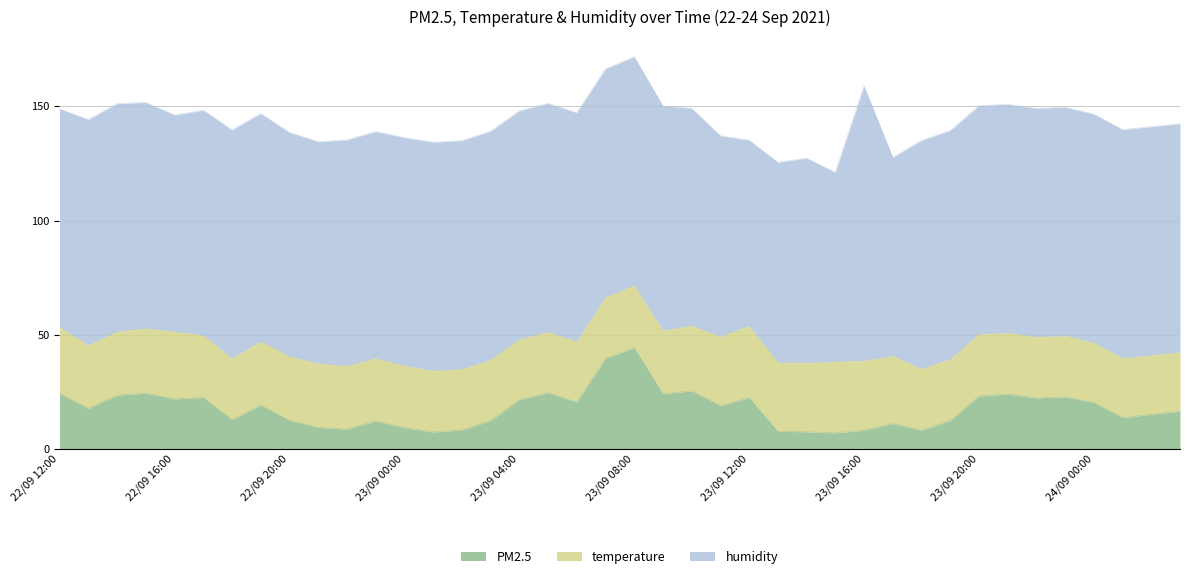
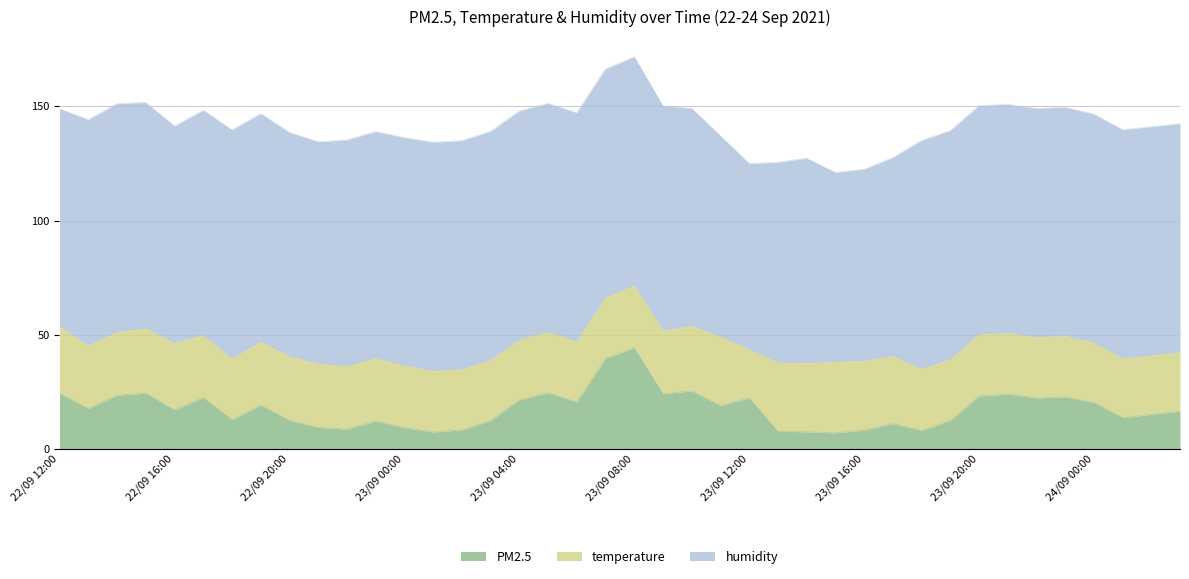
  {
    "PM2.5": {
      "22/09 12:00": 24,
-     "22/09 16:00": 22,
+     "22/09 16:00": 17,
      "22/09 20:00": 13,
      "23/09 00:00": 9,
      "23/09 04:00": 22,
      "23/09 08:00": 44,
      "23/09 12:00": 23,
      "23/09 16:00": 8,
      "23/09 20:00": 23,
      "24/09 00:00": 20
    },
    "temperature": {
      "22/09 12:00": 29,
      "22/09 16:00": 29,
      "22/09 20:00": 28,
      "23/09 00:00": 27,
      "23/09 04:00": 26,
      "23/09 08:00": 27,
-     "23/09 12:00": 32,
+     "23/09 12:00": 21,
      "23/09 16:00": 30,
      "23/09 20:00": 27,
      "24/09 00:00": 26
    },
    "humidity": {
      "22/09 12:00": 95,
      "22/09 16:00": 95,
      "22/09 20:00": 98,
      "23/09 00:00": 100,
      "23/09 04:00": 100,
      "23/09 08:00": 100,
      "23/09 12:00": 81,
-     "23/09 16:00": 120,
+     "23/09 16:00": 84,
      "23/09 20:00": 100,
      "24/09 00:00": 100
    }
  }
